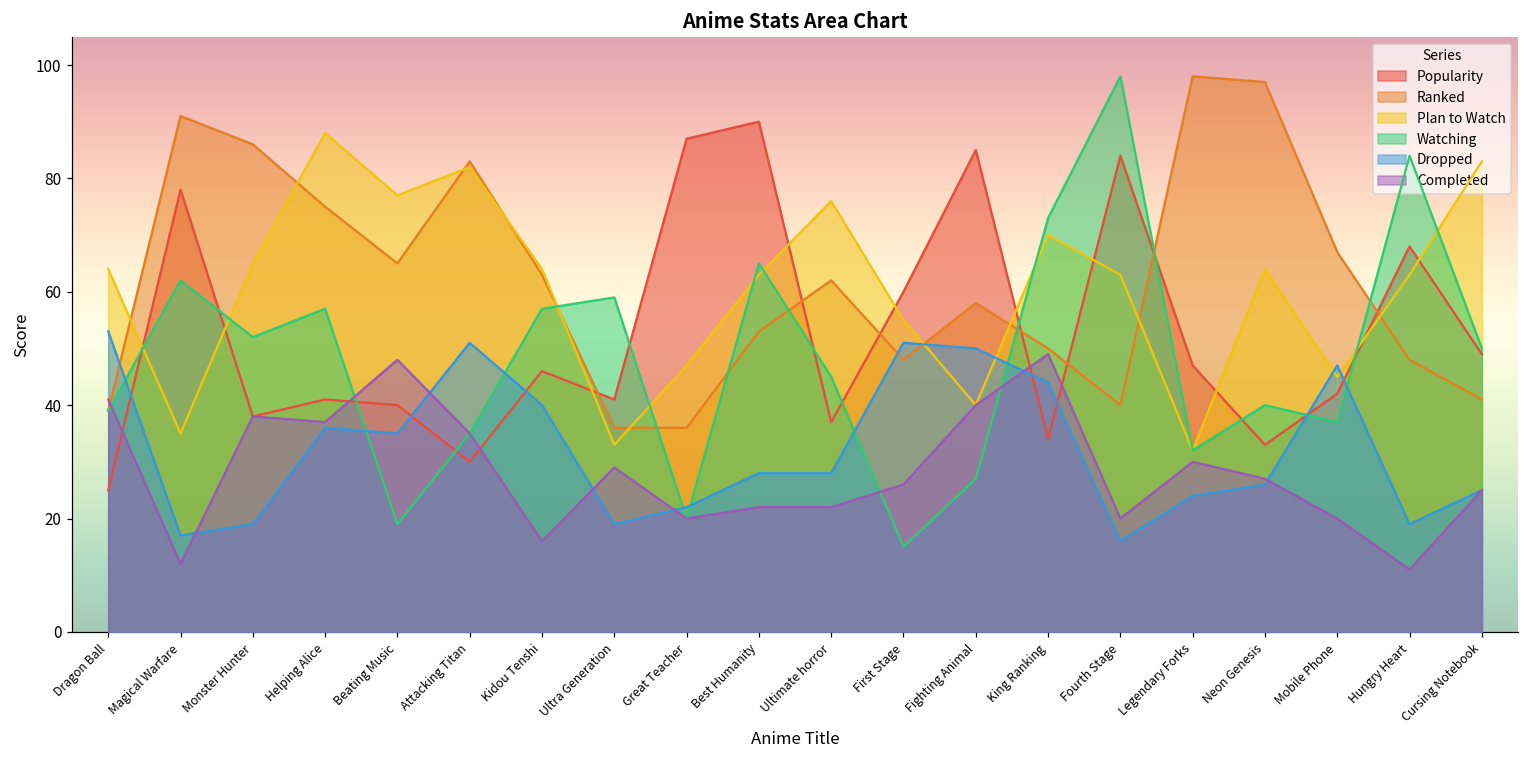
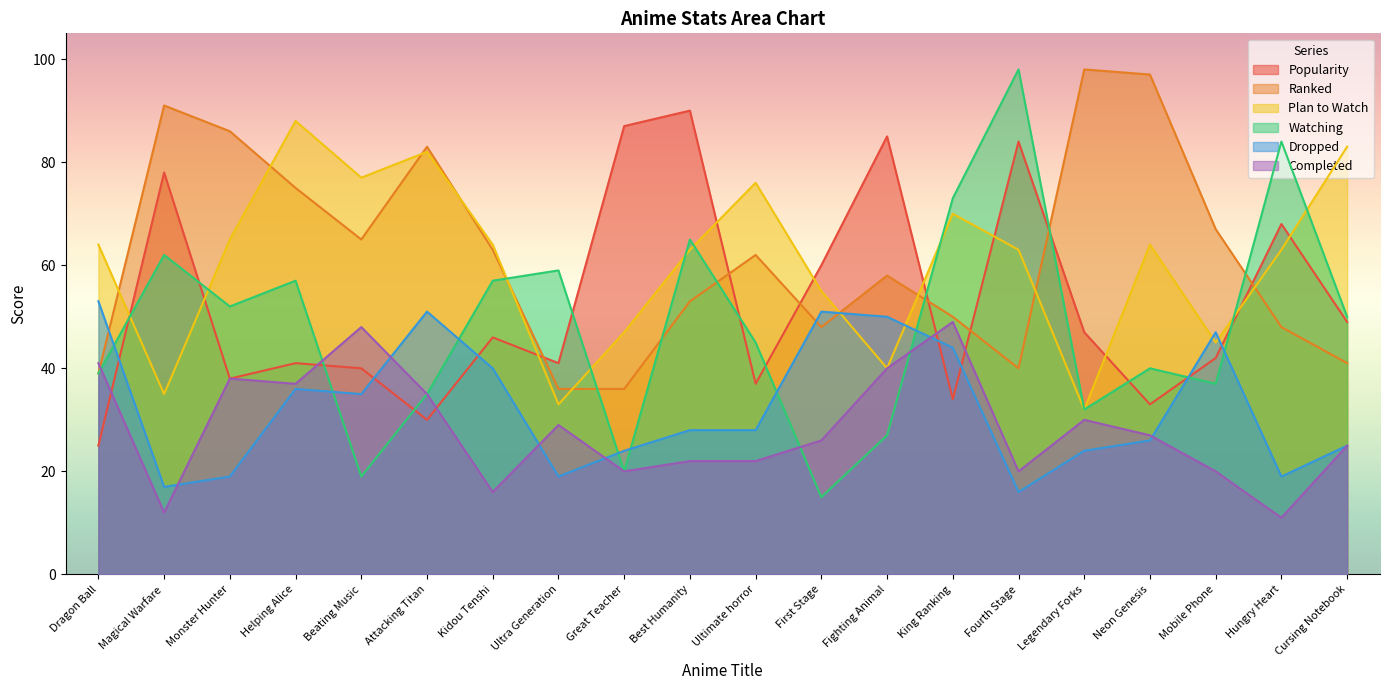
  {
    "Watching": {
      "Magical Warfare": 62,
      "Monster Hunter": 52,
      "Helping Alice": 57,
      "Beating Music": 19,
      "Kidou Tenshi": 57,
      "Ultra Generation": 59,
      "Best Humanity": 65,
      "Ultimate horror": 45,
      "First Stage": 15,
      "Fighting Animal": 27,
      "King Ranking": 73,
      "Fourth Stage": 98,
      "Neon Genesis": 40,
      "Mobile Phone": 37,
      "Cursing Notebook": 50
    },
    "Dropped": {
      "Dragon Ball": 53,
      "Magical Warfare": 17,
      "Monster Hunter": 19,
      "Helping Alice": 36,
      "Beating Music": 35,
      "Attacking Titan": 51,
      "Kidou Tenshi": 40,
      "Ultra Generation": 19,
-     "Great Teacher": 22,
+     "Great Teacher": 24,
      "Best Humanity": 28,
      "Ultimate horror": 28,
      "First Stage": 51,
      "Fighting Animal": 50,
      "King Ranking": 44,
      "Fourth Stage": 16,
      "Legendary Forks": 24,
      "Neon Genesis": 26,
      "Mobile Phone": 47,
      "Hungry Heart": 19
    },
    "Completed": {
      "Dragon Ball": 41,
      "Magical Warfare": 12,
      "Helping Alice": 37,
      "Beating Music": 48,
      "Kidou Tenshi": 16,
      "Ultra Generation": 29,
      "Best Humanity": 22,
      "Ultimate horror": 22,
      "First Stage": 26,
      "King Ranking": 49,
      "Fourth Stage": 20,
      "Legendary Forks": 30,
      "Neon Genesis": 27,
      "Mobile Phone": 20,
      "Hungry Heart": 11
    }
  }
